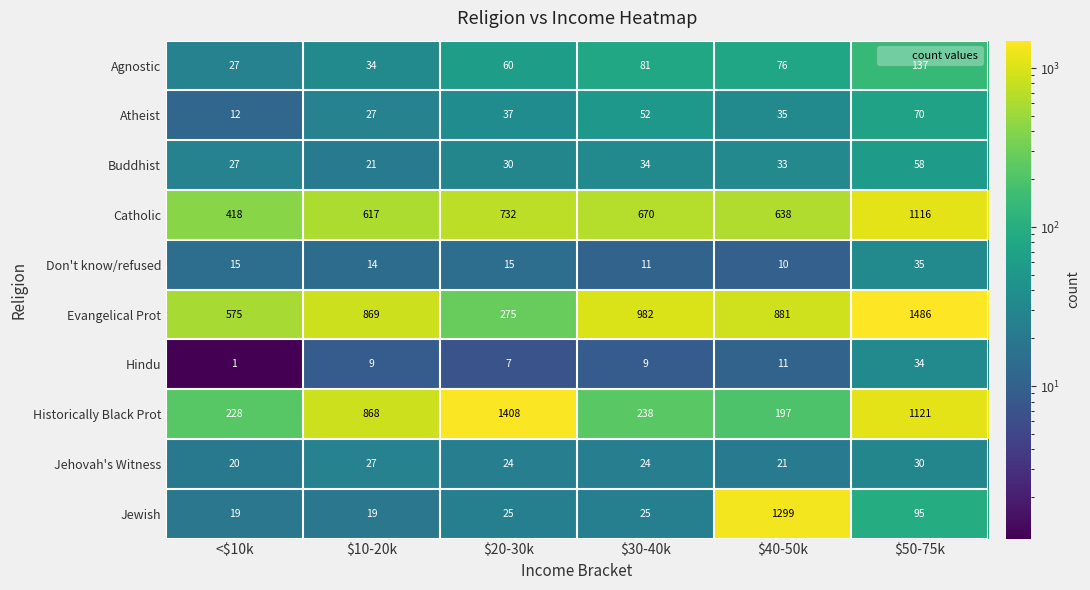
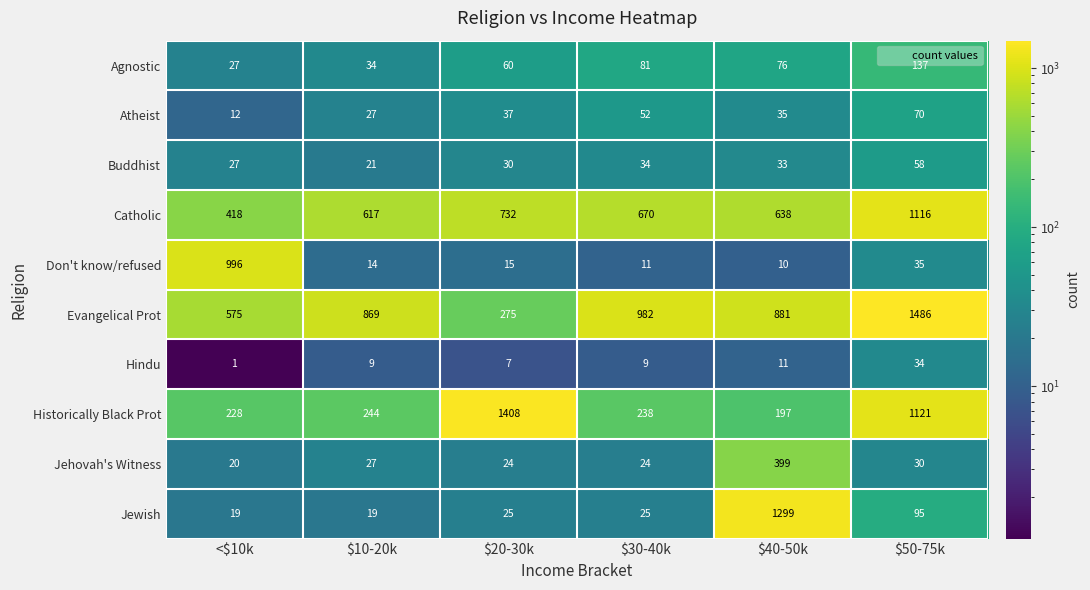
  {
    "Agnostic": {
      "<$10k": 27,
      "$10-20k": 34,
      "$20-30k": 60,
      "$30-40k": 81,
      "$40-50k": 76
    },
    "Atheist": {
      "<$10k": 12,
      "$10-20k": 27,
      "$20-30k": 37,
      "$30-40k": 52,
      "$40-50k": 35,
      "$50-75k": 70
    },
    "Buddhist": {
      "<$10k": 27,
      "$10-20k": 21,
      "$20-30k": 30,
      "$30-40k": 34,
      "$40-50k": 33,
      "$50-75k": 58
    },
    "Catholic": {
      "<$10k": 418,
      "$10-20k": 617,
      "$20-30k": 732,
      "$30-40k": 670,
      "$40-50k": 638,
      "$50-75k": 1116
    },
    "Don't know/refused": {
-     "<$10k": 15,
+     "<$10k": 996,
      "$10-20k": 14,
      "$20-30k": 15,
      "$30-40k": 11,
      "$40-50k": 10,
      "$50-75k": 35
    },
    "Evangelical Prot": {
      "<$10k": 575,
      "$10-20k": 869,
      "$20-30k": 275,
      "$30-40k": 982,
      "$40-50k": 881,
      "$50-75k": 1486
    },
    "Hindu": {
      "<$10k": 1,
      "$10-20k": 9,
      "$20-30k": 7,
      "$30-40k": 9,
      "$40-50k": 11,
      "$50-75k": 34
    },
    "Historically Black Prot": {
      "<$10k": 228,
-     "$10-20k": 868,
+     "$10-20k": 244,
      "$20-30k": 1408,
      "$30-40k": 238,
      "$40-50k": 197,
      "$50-75k": 1121
    },
    "Jehovah's Witness": {
      "<$10k": 20,
      "$10-20k": 27,
      "$20-30k": 24,
      "$30-40k": 24,
-     "$40-50k": 21,
+     "$40-50k": 399,
      "$50-75k": 30
    },
    "Jewish": {
      "<$10k": 19,
      "$10-20k": 19,
      "$20-30k": 25,
      "$30-40k": 25,
      "$40-50k": 1299,
      "$50-75k": 95
    }
  }
